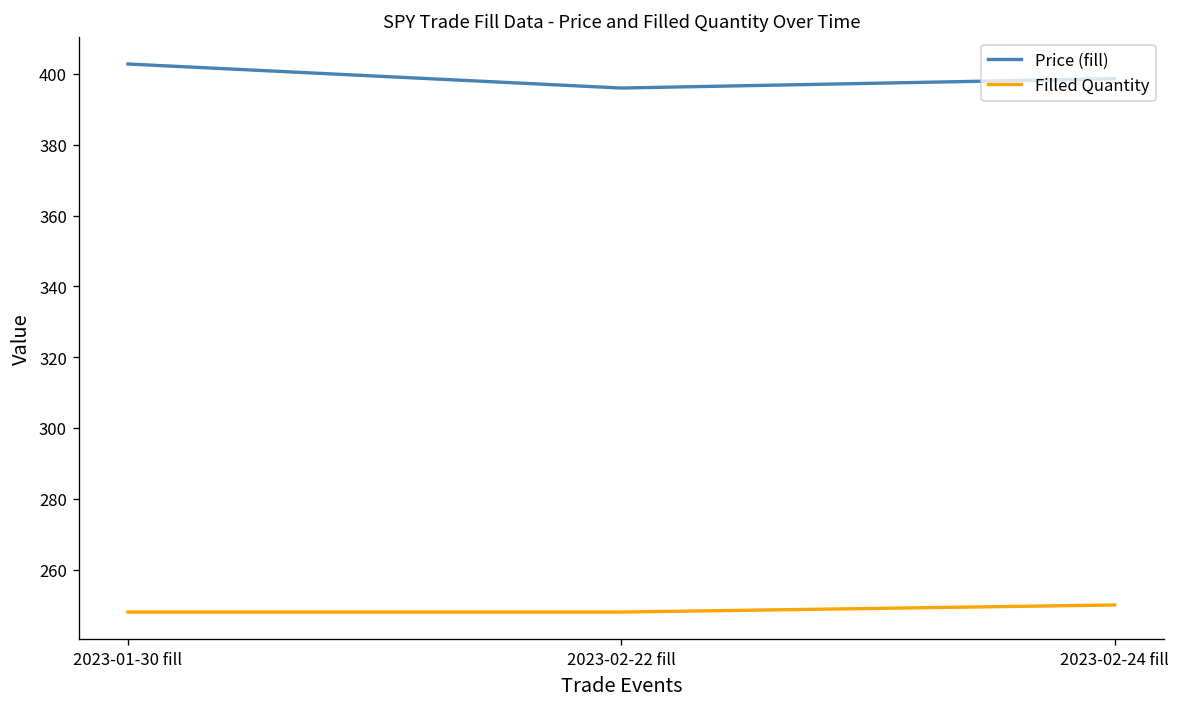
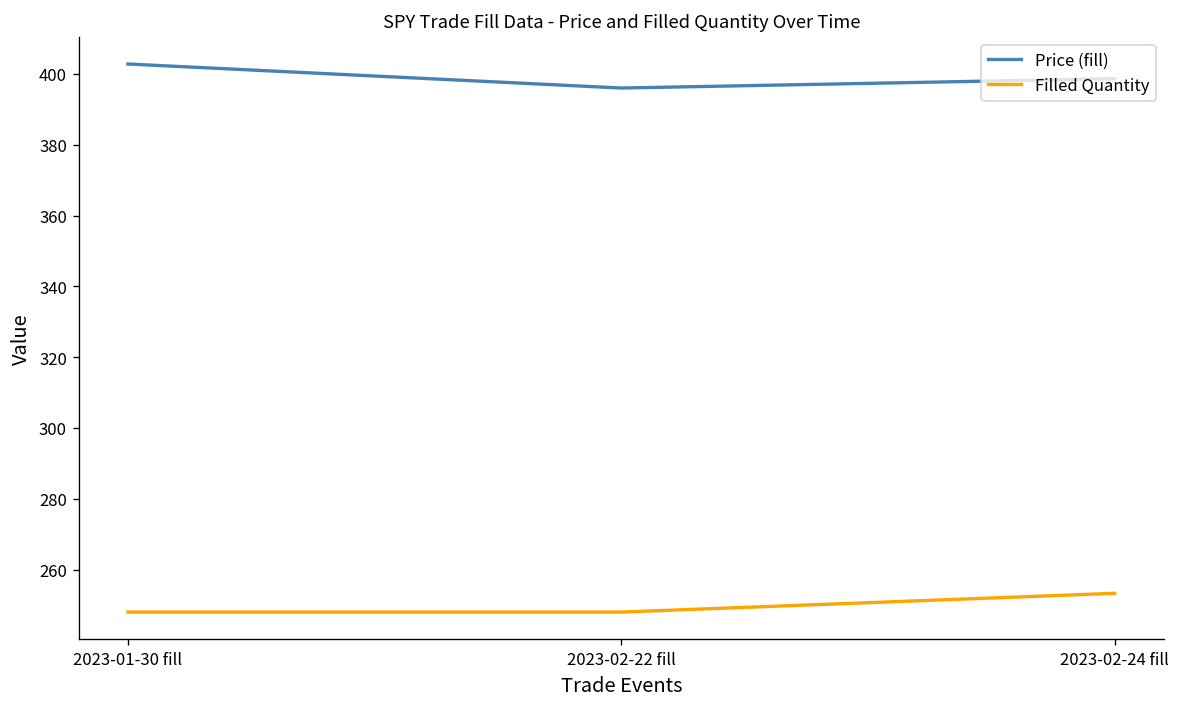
  {
    "Price (fill)": {
      "2023-01-30 fill": 403,
      "2023-02-22 fill": 396
    },
    "Filled Quantity": {
      "2023-01-30 fill": 248,
      "2023-02-22 fill": 248,
-     "2023-02-24 fill": 250
+     "2023-02-24 fill": 253
    }
  }
